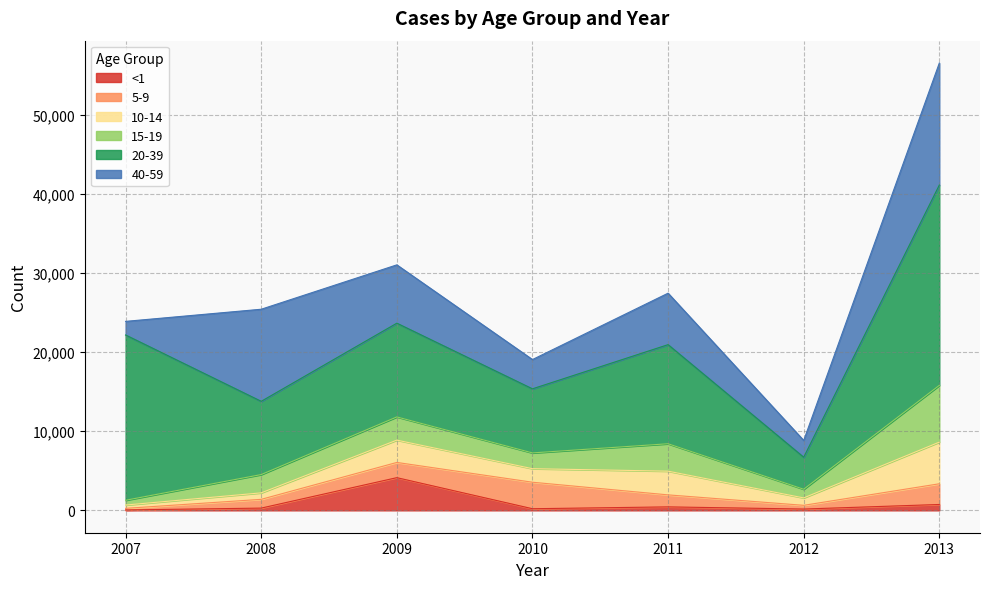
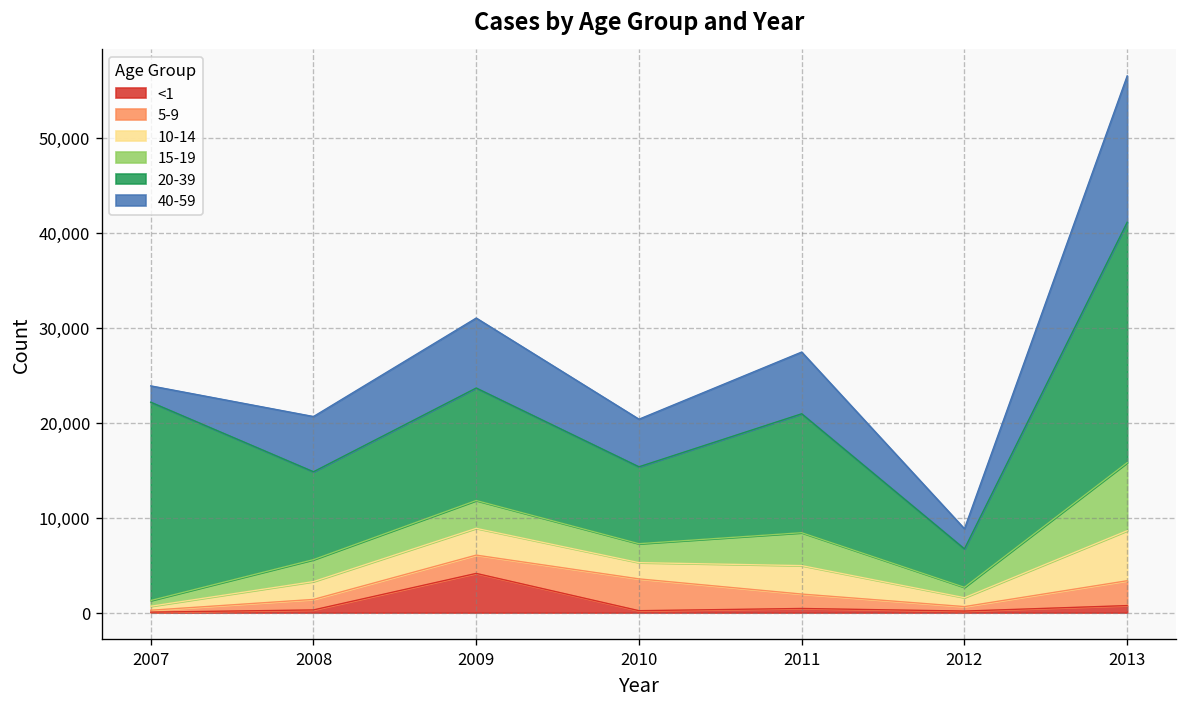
  {
    "<1": {
      "2008": "0",
      "2009": "4,000",
      "2010": "0",
      "2011": "0",
      "2012": "0",
      "2013": "1,000"
    },
    "5-9": {
      "2008": "1,000",
      "2009": "2,000",
      "2010": "3,000",
      "2011": "2,000",
      "2012": "0",
      "2013": "3,000"
    },
    "10-14": {
      "2007": "0",
-     "2008": "1,000",
+     "2008": "2,000",
      "2009": "3,000",
      "2010": "2,000",
      "2011": "3,000",
      "2012": "1,000",
      "2013": "5,000"
    },
    "15-19": {
      "2007": "1,000",
      "2008": "2,000",
      "2009": "3,000",
      "2010": "2,000",
      "2011": "3,000",
      "2012": "1,000",
      "2013": "7,000"
    },
    "20-39": {
      "2007": "21,000",
      "2008": "9,000",
      "2009": "12,000",
      "2010": "8,000",
      "2011": "13,000",
      "2012": "4,000",
      "2013": "25,000"
    },
    "40-59": {
      "2007": "2,000",
-     "2008": "12,000",
+     "2008": "6,000",
      "2009": "7,000",
-     "2010": "4,000",
+     "2010": "5,000",
      "2011": "7,000",
      "2012": "2,000",
      "2013": "15,000"
    }
  }
